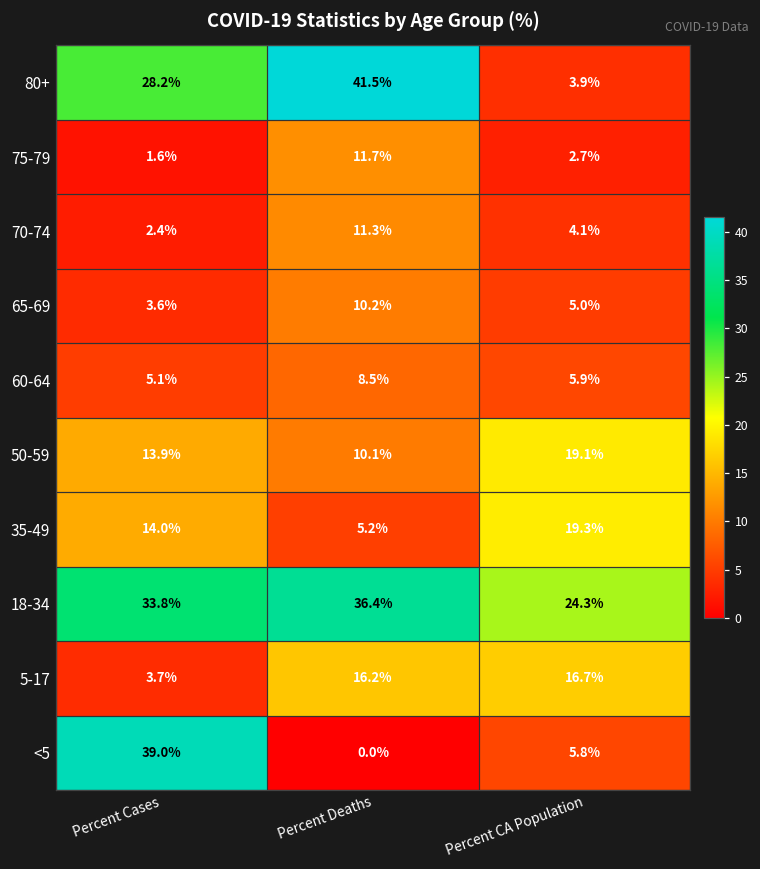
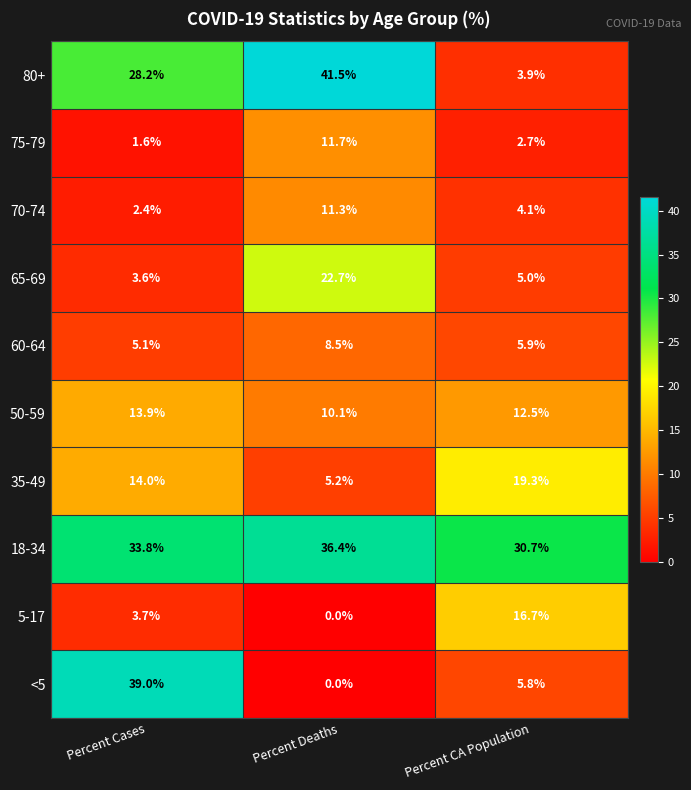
  {
    "80+": {
      "Percent Cases": "28.2%",
      "Percent Deaths": "41.5%",
      "Percent CA Population": "3.9%"
    },
    "75-79": {
      "Percent Cases": "1.6%",
      "Percent Deaths": "11.7%",
      "Percent CA Population": "2.7%"
    },
    "70-74": {
      "Percent Cases": "2.4%",
      "Percent Deaths": "11.3%",
      "Percent CA Population": "4.1%"
    },
    "65-69": {
      "Percent Cases": "3.6%",
-     "Percent Deaths": "10.2%",
+     "Percent Deaths": "22.7%",
      "Percent CA Population": "5.0%"
    },
    "60-64": {
      "Percent Cases": "5.1%",
      "Percent Deaths": "8.5%",
      "Percent CA Population": "5.9%"
    },
    "50-59": {
      "Percent Cases": "13.9%",
      "Percent Deaths": "10.1%",
-     "Percent CA Population": "19.1%"
+     "Percent CA Population": "12.5%"
    },
    "35-49": {
      "Percent Cases": "14.0%",
      "Percent Deaths": "5.2%",
      "Percent CA Population": "19.3%"
    },
    "18-34": {
      "Percent Cases": "33.8%",
      "Percent Deaths": "36.4%",
-     "Percent CA Population": "24.3%"
+     "Percent CA Population": "30.7%"
    },
    "5-17": {
      "Percent Cases": "3.7%",
-     "Percent Deaths": "16.2%",
+     "Percent Deaths": "0.0%",
      "Percent CA Population": "16.7%"
    },
    "<5": {
      "Percent Cases": "39.0%",
      "Percent Deaths": "0.0%",
      "Percent CA Population": "5.8%"
    }
  }
